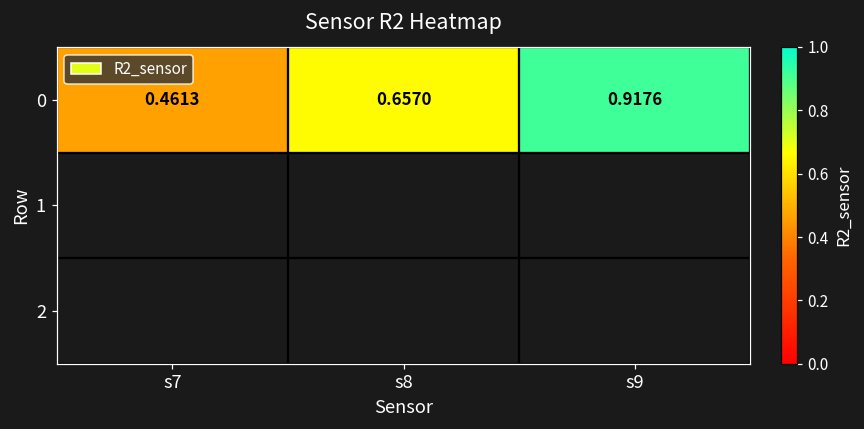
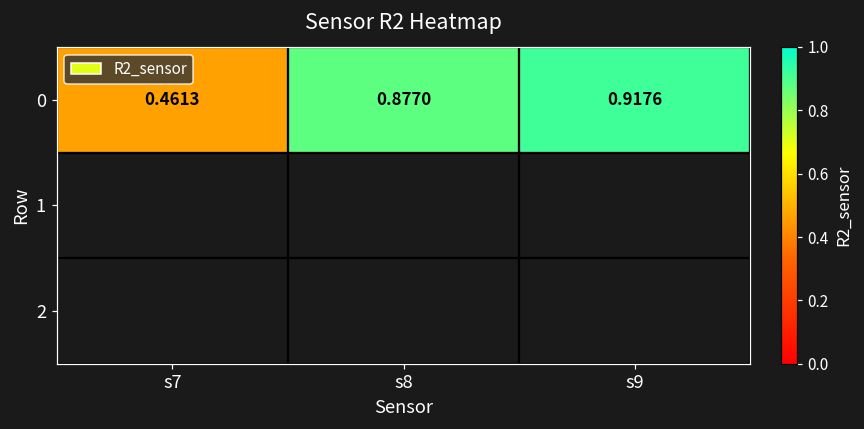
  {
    "0": {
      "s7": 0.4613,
-     "s8": 0.6570,
+     "s8": 0.8770,
      "s9": 0.9176
    }
  }
